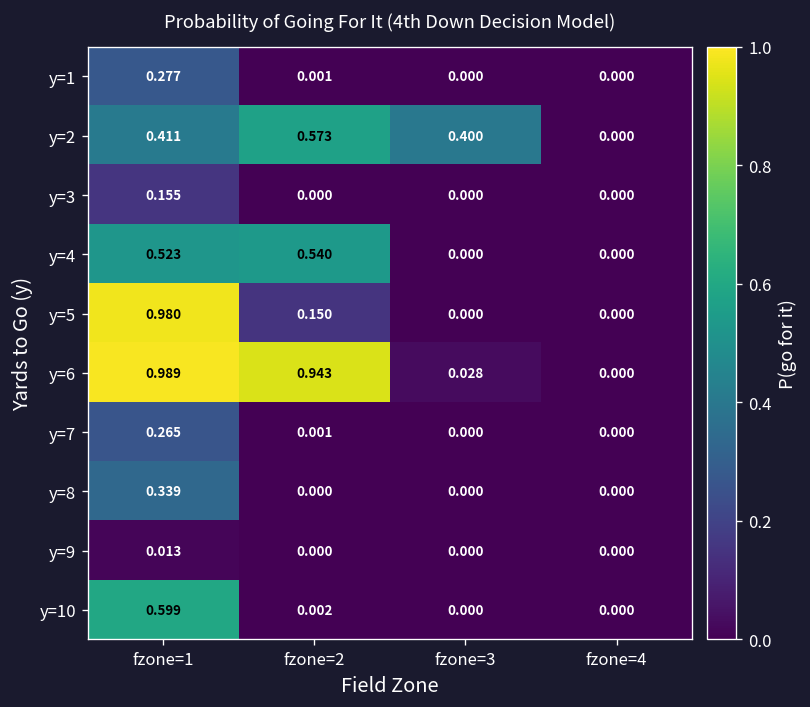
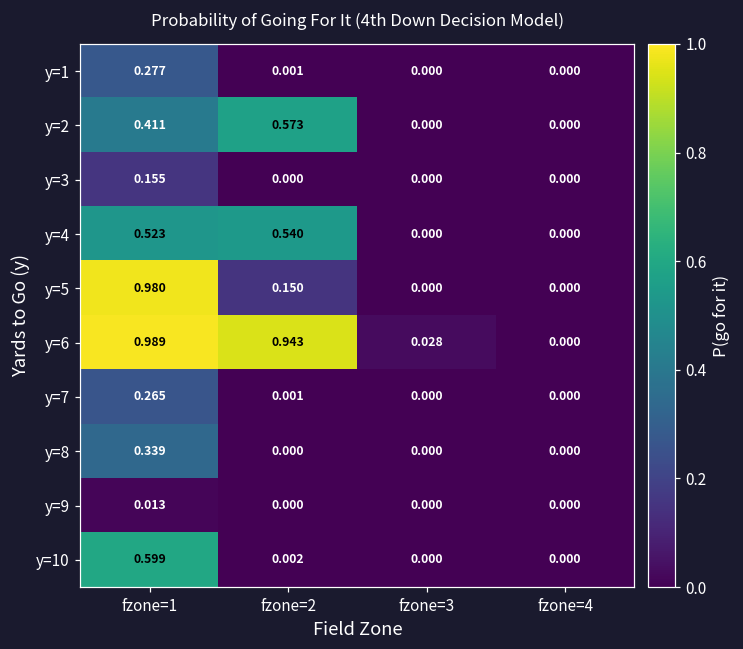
  {
    "y=1": {
      "fzone=1": 0.277,
      "fzone=2": 0.001,
      "fzone=3": 0.000,
      "fzone=4": 0.000
    },
    "y=2": {
      "fzone=1": 0.411,
      "fzone=2": 0.573,
-     "fzone=3": 0.400,
+     "fzone=3": 0.000,
      "fzone=4": 0.000
    },
    "y=3": {
      "fzone=1": 0.155,
      "fzone=2": 0.000,
      "fzone=3": 0.000,
      "fzone=4": 0.000
    },
    "y=4": {
      "fzone=1": 0.523,
      "fzone=2": 0.540,
      "fzone=3": 0.000,
      "fzone=4": 0.000
    },
    "y=5": {
      "fzone=1": 0.980,
      "fzone=2": 0.150,
      "fzone=3": 0.000,
      "fzone=4": 0.000
    },
    "y=6": {
      "fzone=1": 0.989,
      "fzone=2": 0.943,
      "fzone=3": 0.028,
      "fzone=4": 0.000
    },
    "y=7": {
      "fzone=1": 0.265,
      "fzone=2": 0.001,
      "fzone=3": 0.000,
      "fzone=4": 0.000
    },
    "y=8": {
      "fzone=1": 0.339,
      "fzone=2": 0.000,
      "fzone=3": 0.000,
      "fzone=4": 0.000
    },
    "y=9": {
      "fzone=1": 0.013,
      "fzone=2": 0.000,
      "fzone=3": 0.000,
      "fzone=4": 0.000
    },
    "y=10": {
      "fzone=1": 0.599,
      "fzone=2": 0.002,
      "fzone=3": 0.000,
      "fzone=4": 0.000
    }
  }
